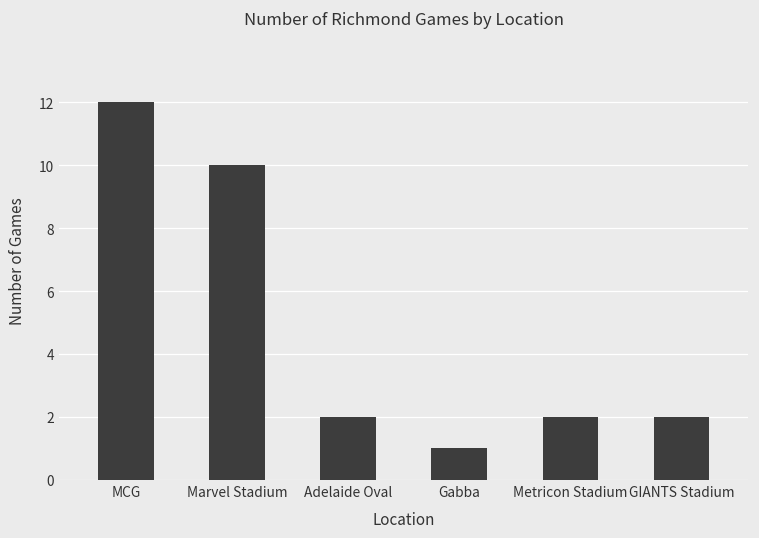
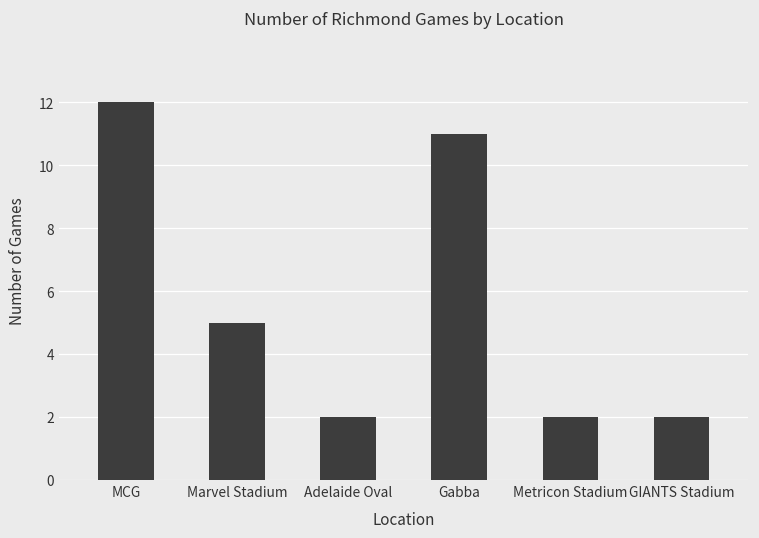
  {
    "MCG": 12,
-   "Marvel Stadium": 10,
+   "Marvel Stadium": 5,
    "Adelaide Oval": 2,
-   "Gabba": 1,
+   "Gabba": 11,
    "Metricon Stadium": 2,
    "GIANTS Stadium": 2
  }
